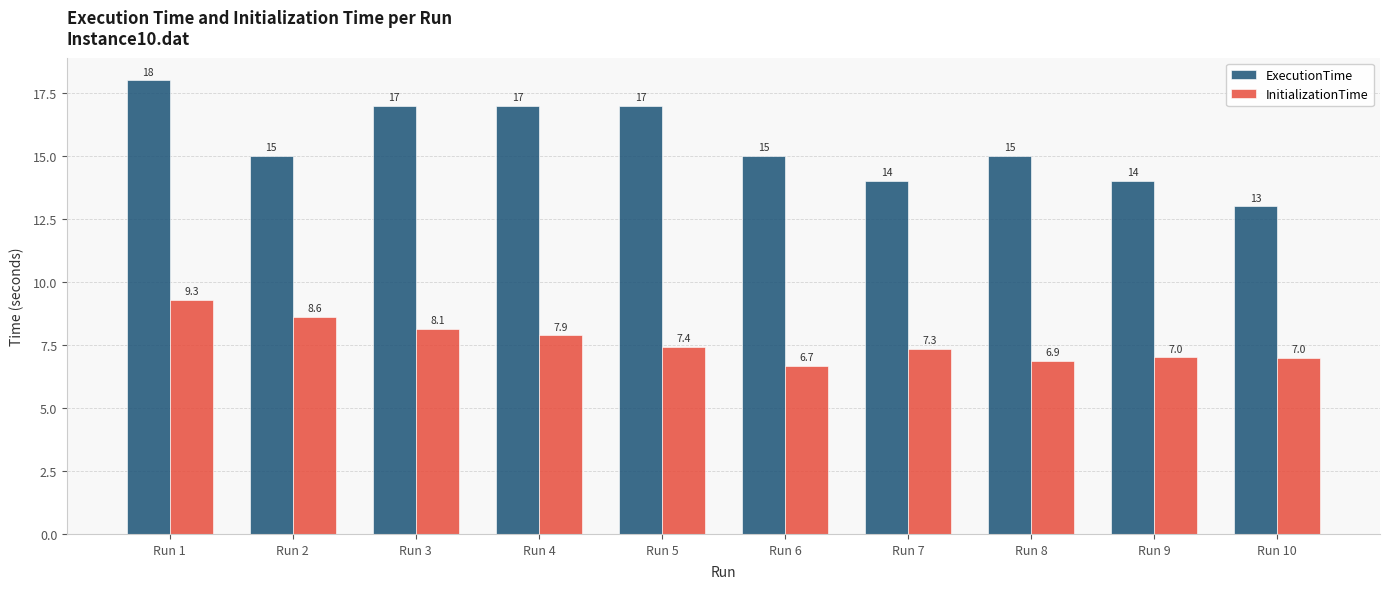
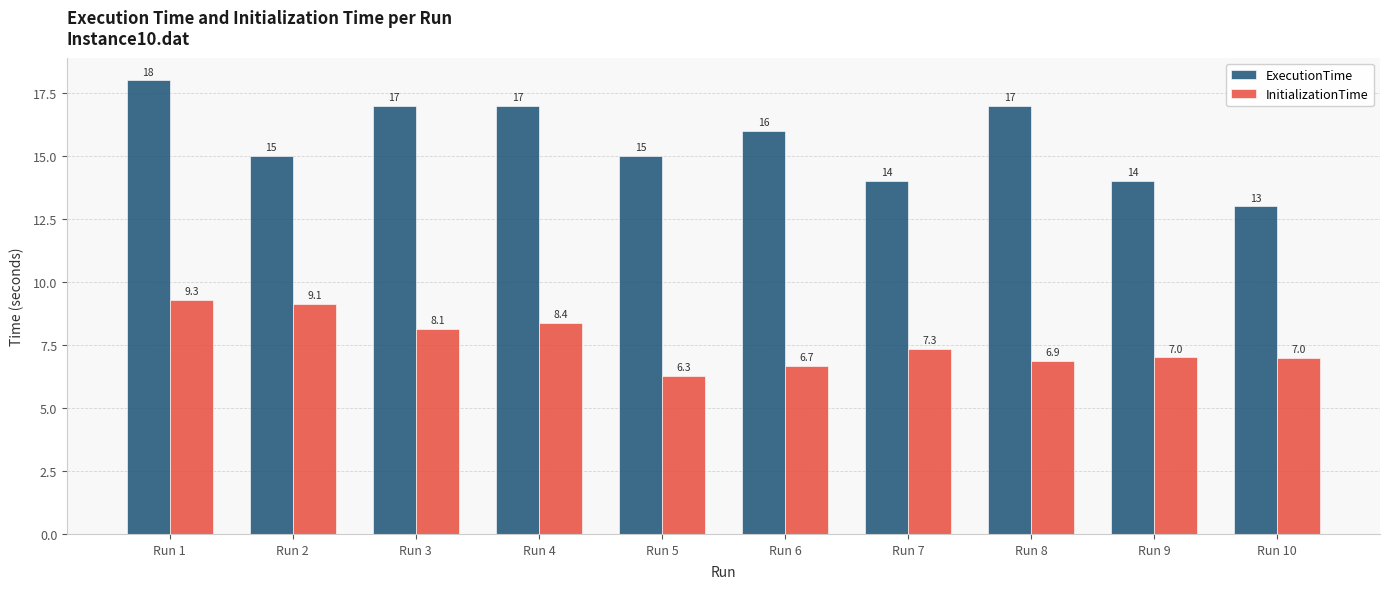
  {
    "ExecutionTime": {
      "Run 1": 18,
      "Run 2": 15,
      "Run 3": 17,
      "Run 4": 17,
-     "Run 5": 17,
-     "Run 6": 15,
+     "Run 5": 15,
+     "Run 6": 16,
      "Run 7": 14,
-     "Run 8": 15,
+     "Run 8": 17,
      "Run 9": 14,
      "Run 10": 13
    },
    "InitializationTime": {
      "Run 1": 9.3,
-     "Run 2": 8.6,
+     "Run 2": 9.1,
      "Run 3": 8.1,
-     "Run 4": 7.9,
-     "Run 5": 7.4,
+     "Run 4": 8.4,
+     "Run 5": 6.3,
      "Run 6": 6.7,
      "Run 7": 7.3,
      "Run 8": 6.9,
      "Run 9": 7.0,
      "Run 10": 7.0
    }
  }
